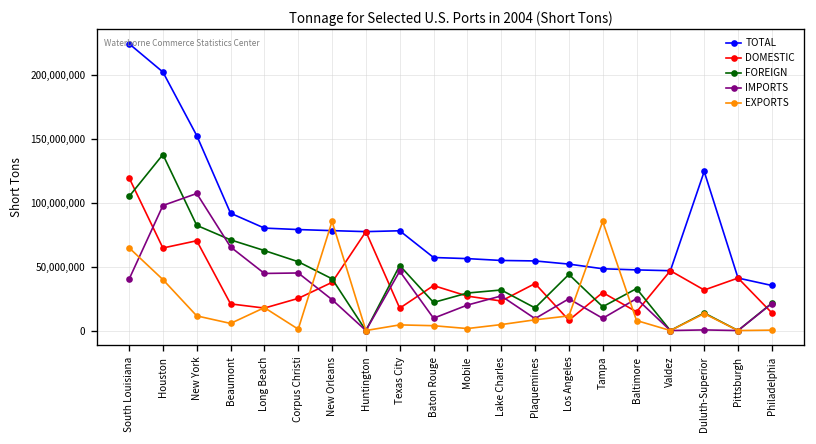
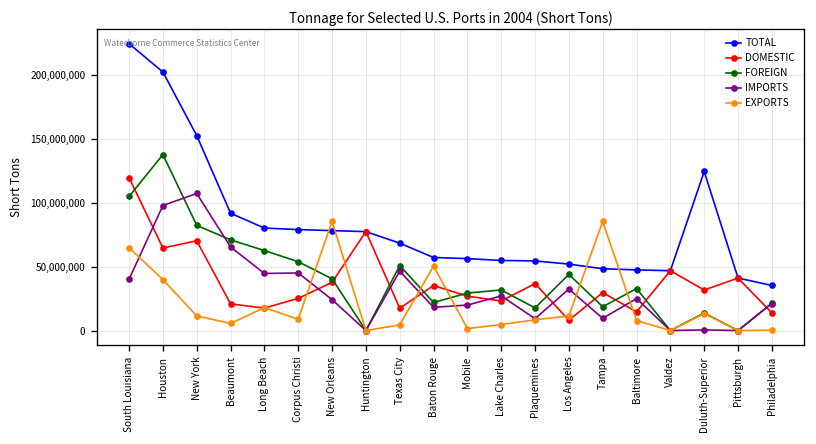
  {
    "TOTAL": {
      "South Louisiana": "224,000,000",
      "Houston": "202,000,000",
      "New York": "152,000,000",
      "Beaumont": "92,000,000",
      "Long Beach": "80,000,000",
      "Corpus Christi": "79,000,000",
      "New Orleans": "78,000,000",
-     "Texas City": "78,000,000",
+     "Texas City": "68,000,000",
      "Baton Rouge": "57,000,000",
      "Mobile": "56,000,000",
      "Lake Charles": "55,000,000",
      "Plaquemines": "54,000,000",
      "Los Angeles": "52,000,000",
      "Tampa": "48,000,000",
      "Baltimore": "47,000,000",
      "Duluth-Superior": "124,000,000",
      "Philadelphia": "35,000,000"
    },
    "DOMESTIC": {
      "South Louisiana": "119,000,000",
      "Houston": "65,000,000",
      "New York": "70,000,000",
      "Beaumont": "21,000,000",
      "Corpus Christi": "25,000,000",
      "New Orleans": "38,000,000",
      "Texas City": "17,000,000",
      "Baton Rouge": "35,000,000",
      "Mobile": "27,000,000",
      "Lake Charles": "23,000,000",
      "Plaquemines": "37,000,000",
      "Los Angeles": "8,000,000",
      "Tampa": "30,000,000",
      "Baltimore": "15,000,000",
      "Duluth-Superior": "32,000,000",
      "Philadelphia": "14,000,000"
    },
    "FOREIGN": {
      "South Louisiana": "105,000,000",
      "Houston": "138,000,000",
      "New York": "82,000,000",
      "Beaumont": "71,000,000",
      "Long Beach": "63,000,000",
      "Corpus Christi": "54,000,000",
      "New Orleans": "40,000,000",
      "Texas City": "51,000,000",
      "Baton Rouge": "22,000,000",
      "Mobile": "29,000,000",
      "Lake Charles": "32,000,000",
      "Plaquemines": "18,000,000",
      "Los Angeles": "44,000,000",
      "Tampa": "19,000,000",
      "Baltimore": "33,000,000"
    },
    "IMPORTS": {
      "South Louisiana": "40,000,000",
      "Houston": "98,000,000",
      "New York": "107,000,000",
      "Beaumont": "65,000,000",
      "Long Beach": "45,000,000",
      "Corpus Christi": "45,000,000",
      "New Orleans": "24,000,000",
      "Texas City": "46,000,000",
-     "Baton Rouge": "10,000,000",
+     "Baton Rouge": "18,000,000",
      "Mobile": "20,000,000",
      "Lake Charles": "27,000,000",
-     "Los Angeles": "25,000,000",
+     "Los Angeles": "32,000,000",
      "Tampa": "10,000,000",
      "Baltimore": "25,000,000",
      "Duluth-Superior": "0"
    },
    "EXPORTS": {
      "South Louisiana": "65,000,000",
      "Houston": "40,000,000",
      "New York": "11,000,000",
      "Beaumont": "6,000,000",
-     "Corpus Christi": "1,000,000",
+     "Corpus Christi": "9,000,000",
      "New Orleans": "85,000,000",
      "Texas City": "4,000,000",
-     "Baton Rouge": "4,000,000",
+     "Baton Rouge": "50,000,000",
      "Mobile": "2,000,000",
      "Lake Charles": "5,000,000",
      "Los Angeles": "11,000,000",
      "Tampa": "85,000,000",
      "Baltimore": "8,000,000",
      "Philadelphia": "0"
    }
  }
